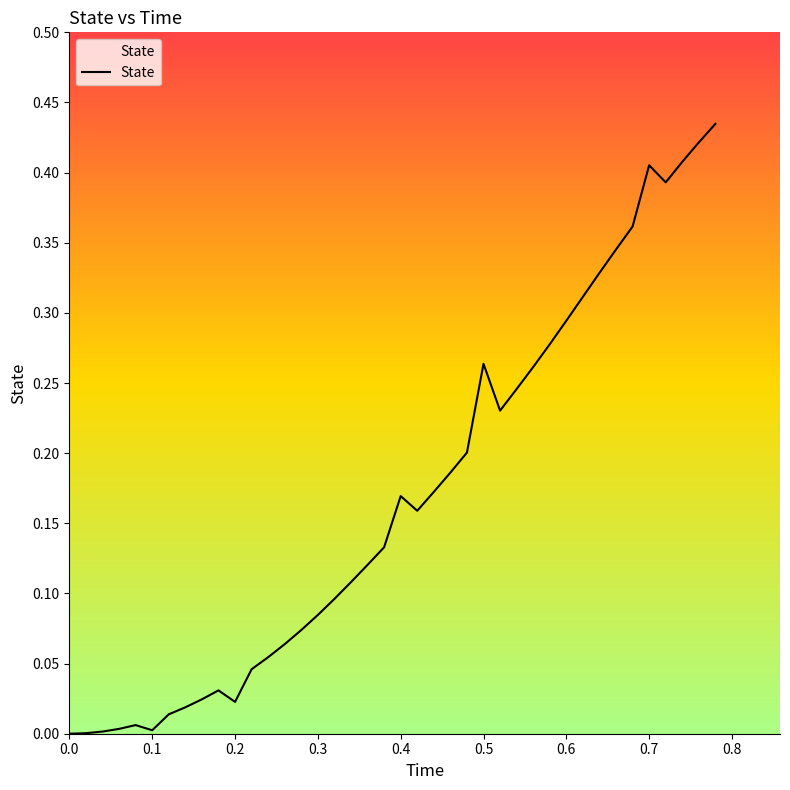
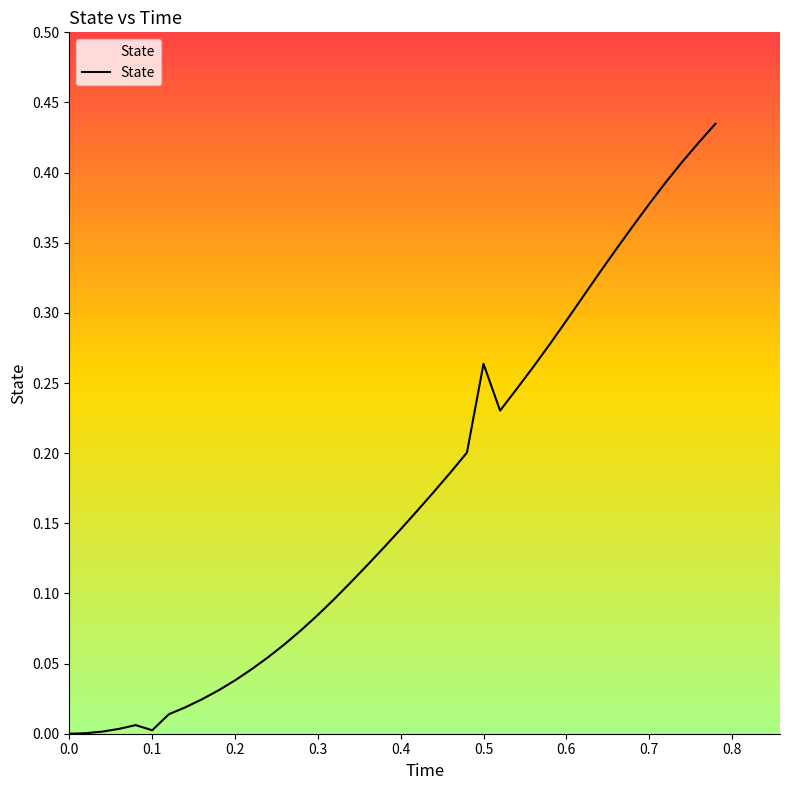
  {
    "0.0": 0.000,
    "0.1": 0.002,
-   "0.2": 0.023,
+   "0.2": 0.038,
    "0.3": 0.084,
-   "0.4": 0.168,
+   "0.4": 0.145,
    "0.5": 0.262,
    "0.6": 0.293,
-   "0.7": 0.403
+   "0.7": 0.376
  }
